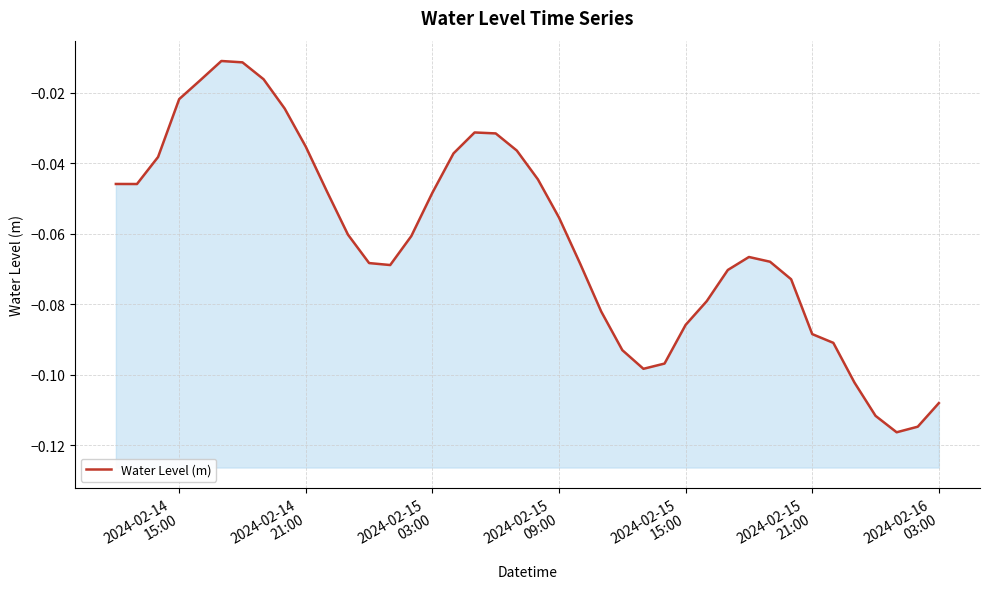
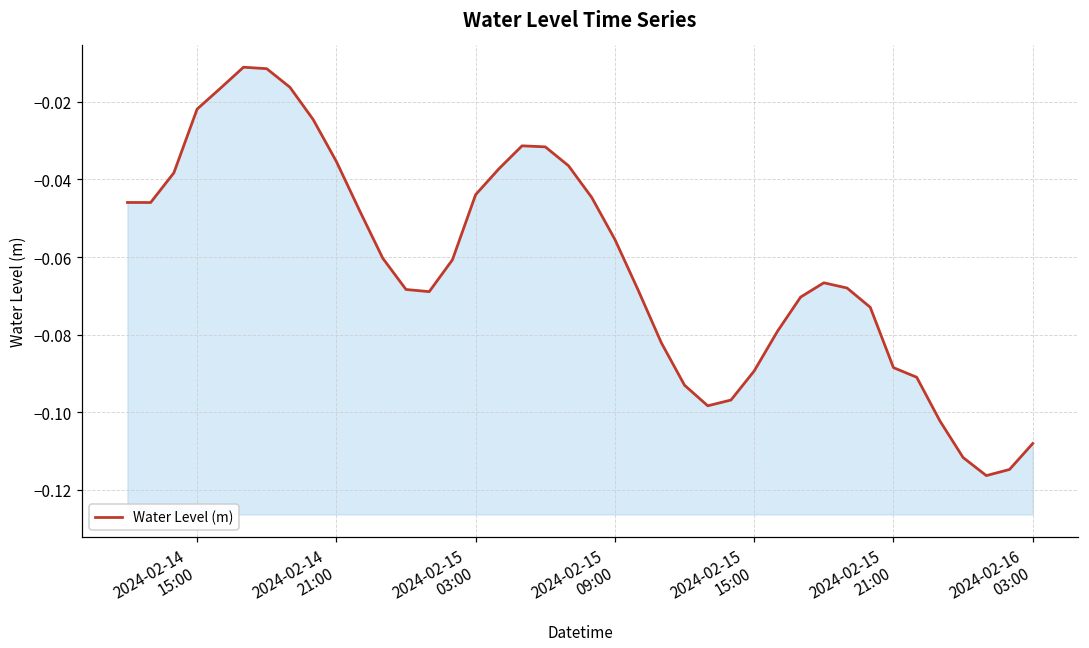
  {
    "2024-02-14 15:00": -0.022,
    "2024-02-14 21:00": -0.035,
-   "2024-02-15 03:00": -0.048,
+   "2024-02-15 03:00": -0.044,
    "2024-02-15 09:00": -0.055,
-   "2024-02-15 15:00": -0.086,
+   "2024-02-15 15:00": -0.089,
    "2024-02-15 21:00": -0.088,
    "2024-02-16 03:00": -0.108
  }
